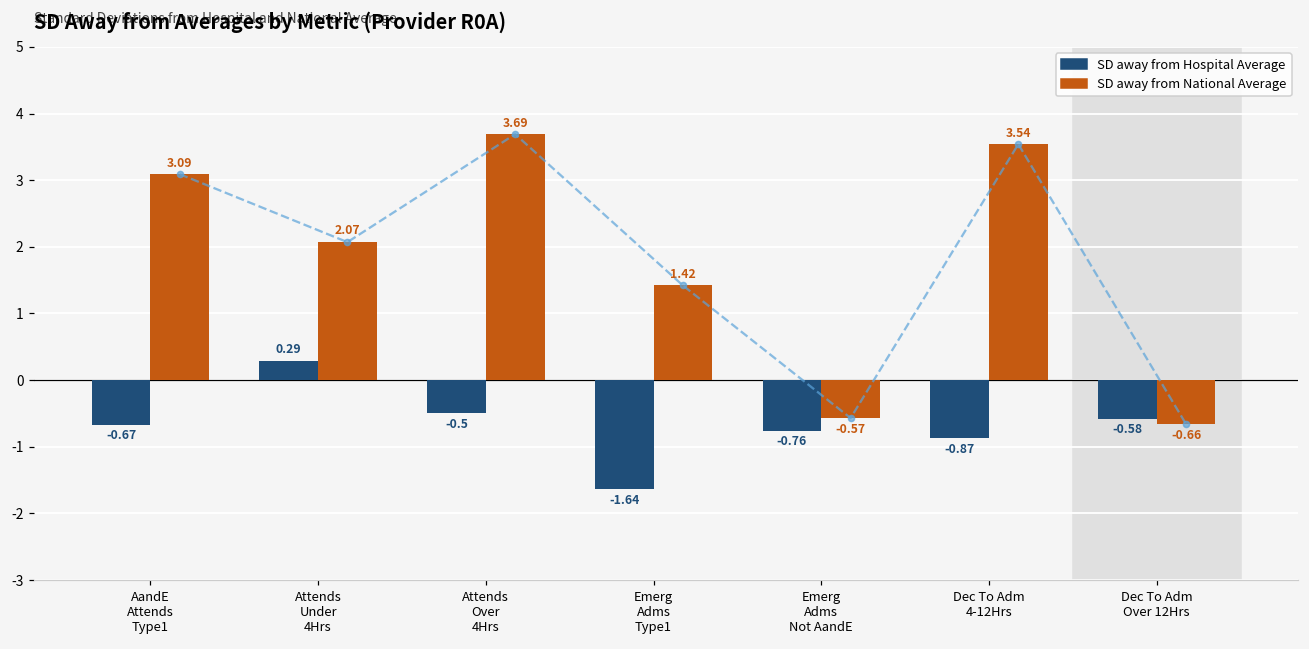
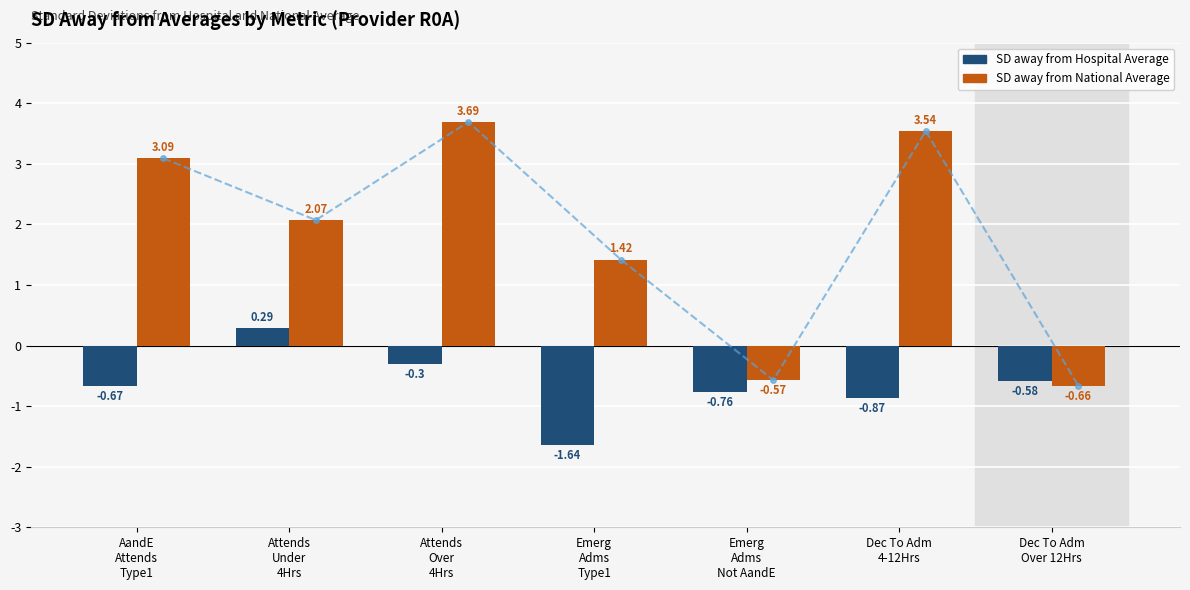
  {
    "SD away from Hospital Average": {
      "AandE Attends Type1": -0.67,
      "Attends Under 4Hrs": 0.29,
-     "Attends Over 4Hrs": -0.5,
+     "Attends Over 4Hrs": -0.3,
      "Emerg Adms Type1": -1.64,
      "Emerg Adms Not AandE": -0.76,
      "Dec To Adm 4-12Hrs": -0.87,
      "Dec To Adm Over 12Hrs": -0.58
    },
    "SD away from National Average": {
      "AandE Attends Type1": 3.09,
      "Attends Under 4Hrs": 2.07,
      "Attends Over 4Hrs": 3.69,
      "Emerg Adms Type1": 1.42,
      "Emerg Adms Not AandE": -0.57,
      "Dec To Adm 4-12Hrs": 3.54,
      "Dec To Adm Over 12Hrs": -0.66
    }
  }
